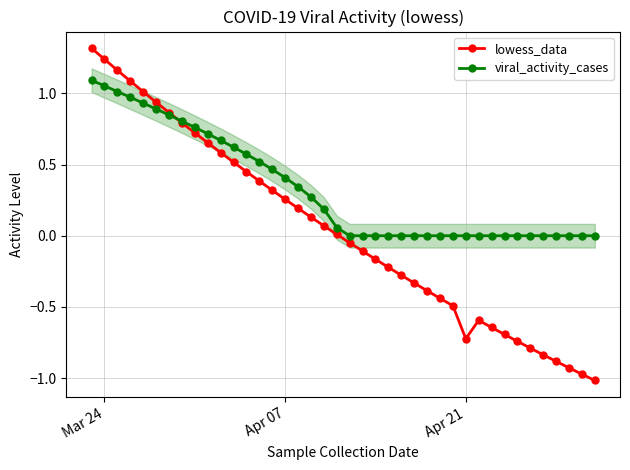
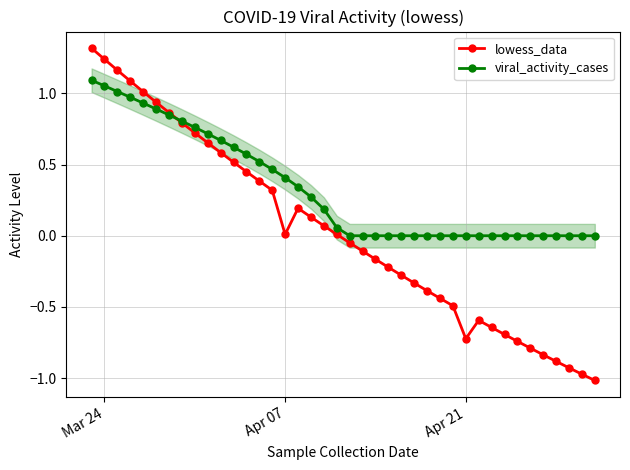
  {
    "lowess_data": {
      "Mar 24": 1.24,
-     "Apr 07": 0.26,
+     "Apr 07": 0.01,
      "Apr 21": -0.72
    }
  }
